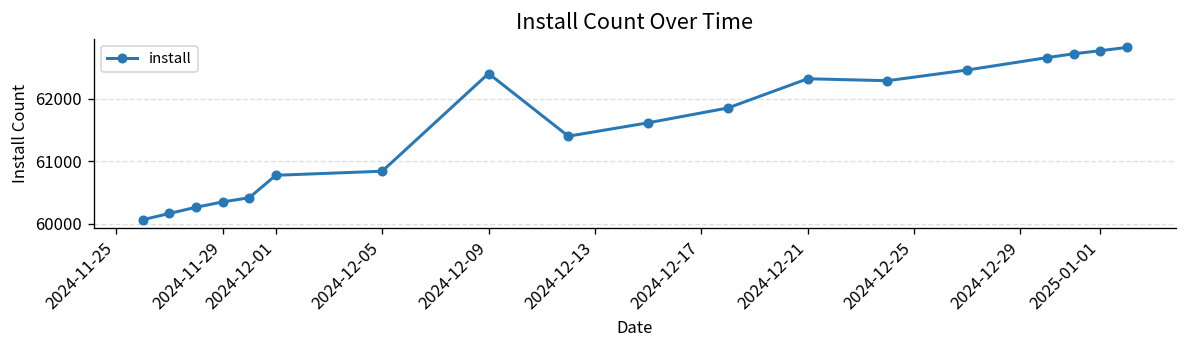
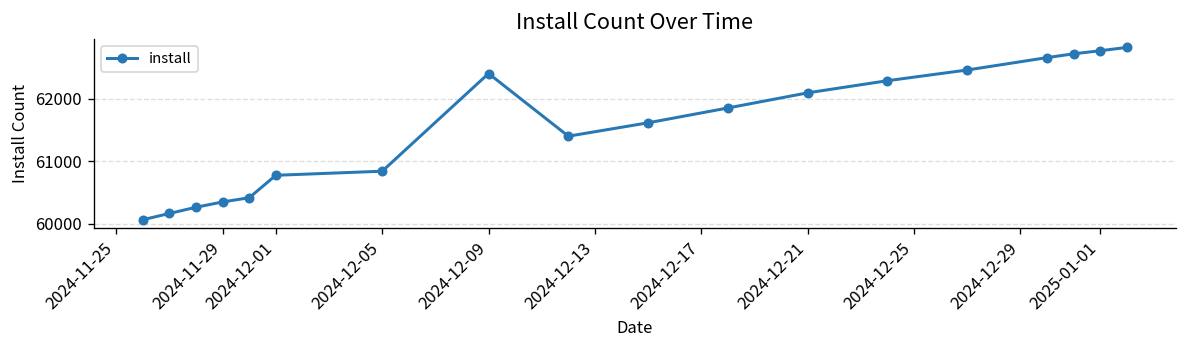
  {
    "2024-11-29": 60400,
    "2024-12-01": 60800,
    "2024-12-05": 60800,
    "2024-12-09": 62400,
-   "2024-12-21": 62300,
+   "2024-12-21": 62100,
    "2025-01-01": 62800
  }
